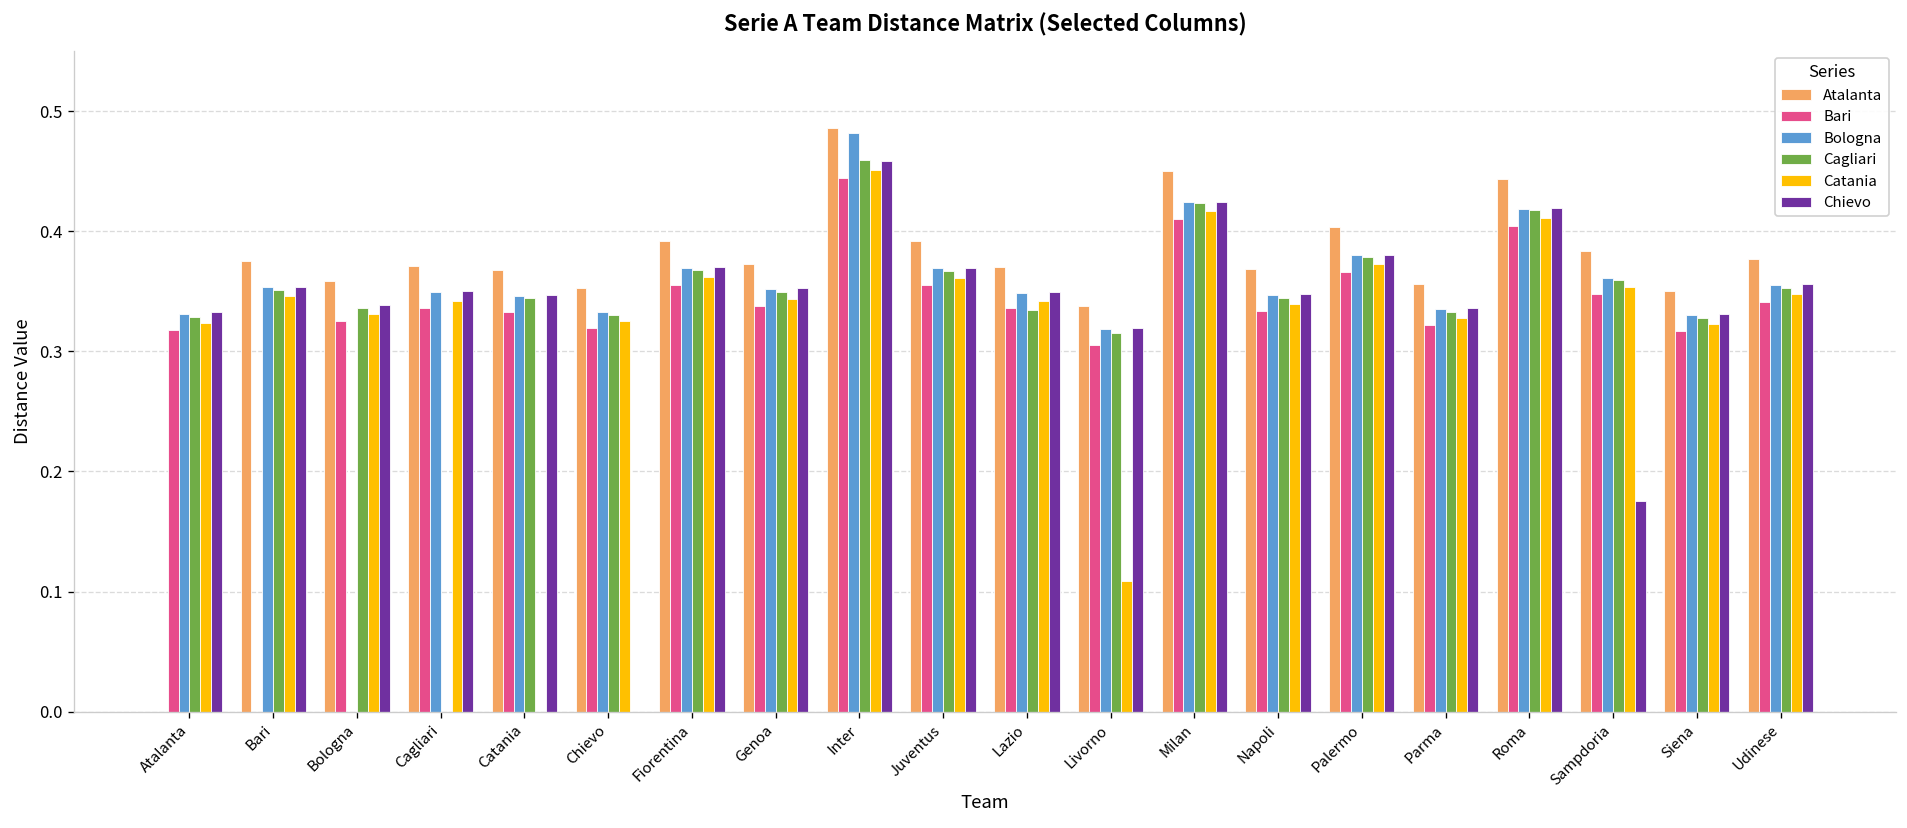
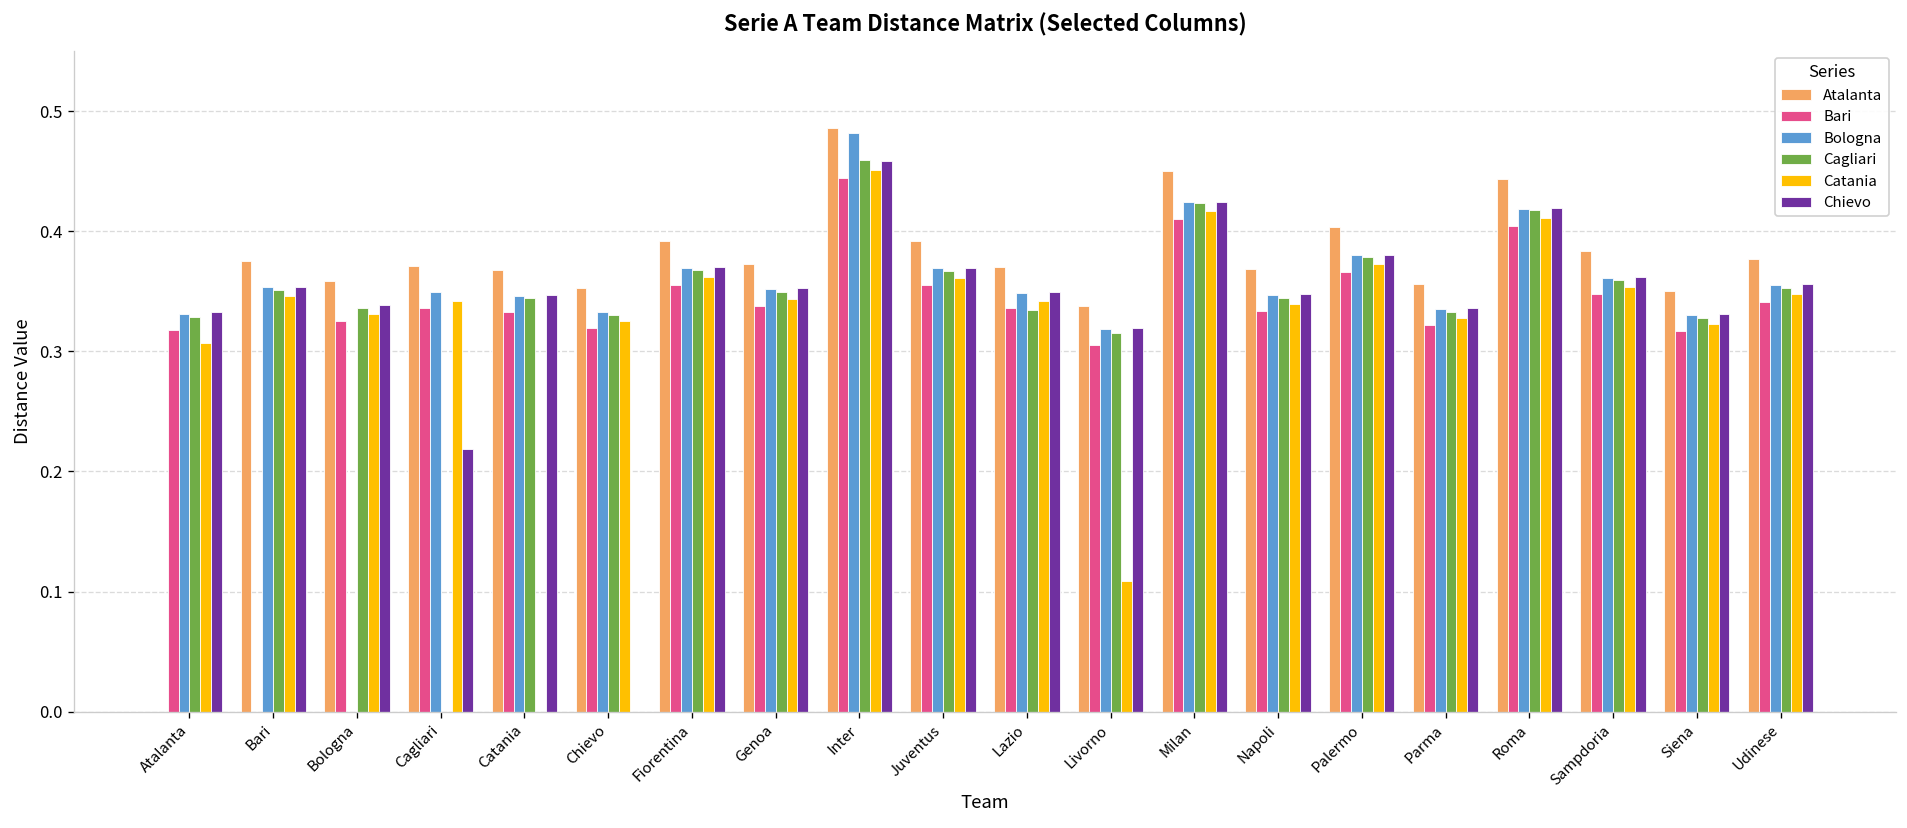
  {
    "Atalanta": {
      "Atalanta": 0.000,
      "Bari": 0.375,
      "Bologna": 0.359,
      "Cagliari": 0.371,
      "Catania": 0.368,
      "Chievo": 0.353,
      "Fiorentina": 0.392,
      "Genoa": 0.373,
      "Inter": 0.486,
      "Juventus": 0.391,
      "Lazio": 0.370,
      "Livorno": 0.338,
      "Milan": 0.450,
      "Napoli": 0.368,
      "Palermo": 0.403,
      "Parma": 0.356,
      "Roma": 0.444,
      "Sampdoria": 0.383,
      "Siena": 0.351,
      "Udinese": 0.377
    },
    "Bari": {
      "Atalanta": 0.318,
      "Bari": 0.000,
      "Bologna": 0.325,
      "Cagliari": 0.336,
      "Catania": 0.333,
      "Chievo": 0.319,
      "Fiorentina": 0.356,
      "Genoa": 0.338,
      "Inter": 0.444,
      "Juventus": 0.355,
      "Lazio": 0.336,
      "Livorno": 0.305,
      "Milan": 0.410,
      "Napoli": 0.333,
      "Palermo": 0.366,
      "Parma": 0.322,
      "Roma": 0.404,
      "Sampdoria": 0.348,
      "Siena": 0.317,
      "Udinese": 0.341
    },
    "Bologna": {
      "Atalanta": 0.331,
      "Bari": 0.353,
      "Bologna": 0.000,
      "Cagliari": 0.350,
      "Catania": 0.346,
      "Chievo": 0.332,
      "Fiorentina": 0.369,
      "Genoa": 0.352,
      "Inter": 0.482,
      "Juventus": 0.369,
      "Lazio": 0.349,
      "Livorno": 0.318,
      "Milan": 0.425,
      "Napoli": 0.347,
      "Palermo": 0.380,
      "Parma": 0.335,
      "Roma": 0.419,
      "Sampdoria": 0.361,
      "Siena": 0.330,
      "Udinese": 0.355
    },
    "Cagliari": {
      "Atalanta": 0.328,
      "Bari": 0.351,
      "Bologna": 0.336,
      "Cagliari": 0.000,
      "Catania": 0.344,
      "Chievo": 0.330,
      "Fiorentina": 0.368,
      "Genoa": 0.349,
      "Inter": 0.459,
      "Juventus": 0.367,
      "Lazio": 0.334,
      "Livorno": 0.315,
      "Milan": 0.424,
      "Napoli": 0.345,
      "Palermo": 0.378,
      "Parma": 0.333,
      "Roma": 0.418,
      "Sampdoria": 0.360,
      "Siena": 0.328,
      "Udinese": 0.353
    },
    "Catania": {
-     "Atalanta": 0.324,
+     "Atalanta": 0.307,
      "Bari": 0.346,
      "Bologna": 0.331,
      "Cagliari": 0.342,
      "Catania": 0.000,
      "Chievo": 0.325,
      "Fiorentina": 0.362,
      "Genoa": 0.344,
      "Inter": 0.451,
      "Juventus": 0.361,
      "Lazio": 0.342,
      "Livorno": 0.109,
      "Milan": 0.417,
      "Napoli": 0.340,
      "Palermo": 0.372,
      "Parma": 0.328,
      "Roma": 0.411,
      "Sampdoria": 0.354,
      "Siena": 0.323,
      "Udinese": 0.348
    },
    "Chievo": {
      "Atalanta": 0.332,
      "Bari": 0.354,
      "Bologna": 0.339,
-     "Cagliari": 0.350,
+     "Cagliari": 0.219,
      "Catania": 0.347,
      "Chievo": 0.000,
      "Fiorentina": 0.370,
      "Genoa": 0.352,
      "Inter": 0.458,
      "Juventus": 0.370,
      "Lazio": 0.349,
      "Livorno": 0.319,
      "Milan": 0.425,
      "Napoli": 0.348,
      "Palermo": 0.380,
      "Parma": 0.336,
      "Roma": 0.419,
-     "Sampdoria": 0.176,
+     "Sampdoria": 0.362,
      "Siena": 0.331,
      "Udinese": 0.356
    }
  }
